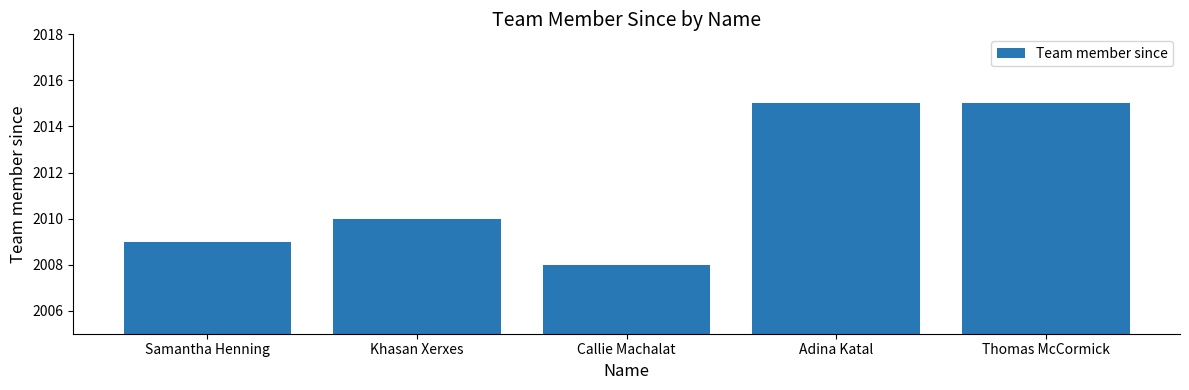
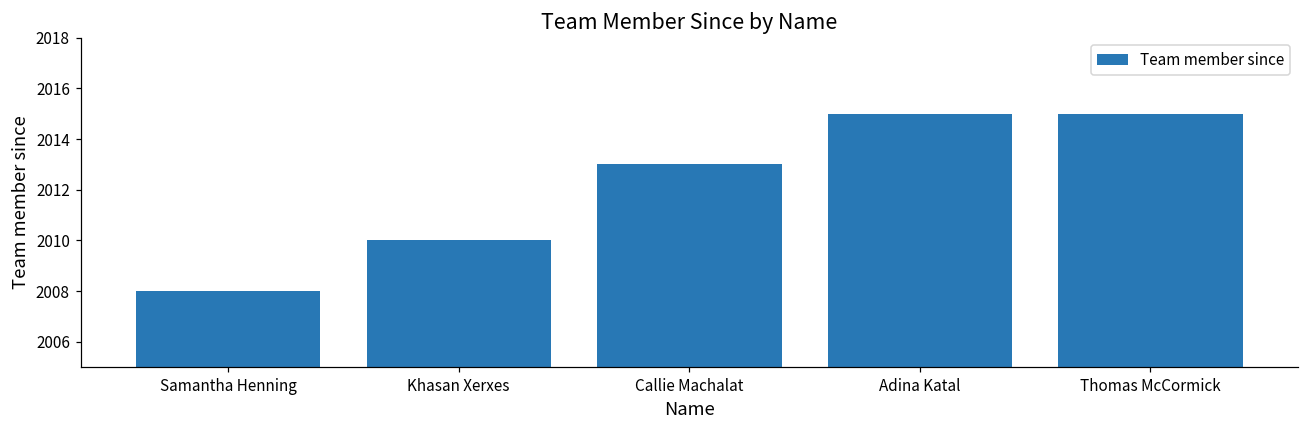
  {
-   "Samantha Henning": 2009,
+   "Samantha Henning": 2008,
    "Khasan Xerxes": 2010,
-   "Callie Machalat": 2008,
+   "Callie Machalat": 2013,
    "Adina Katal": 2015,
    "Thomas McCormick": 2015
  }
